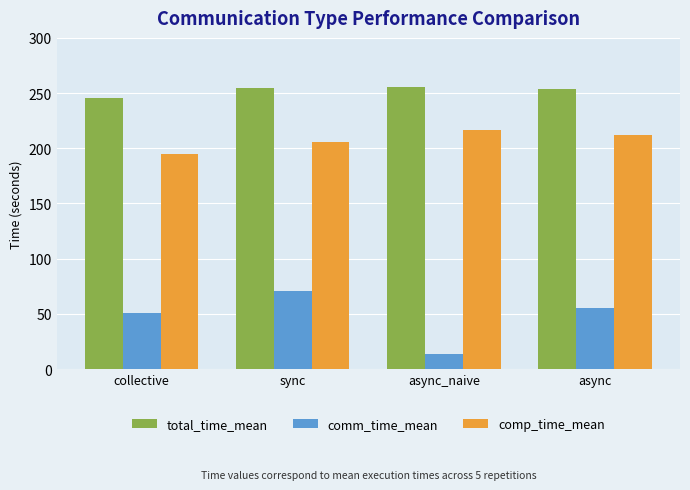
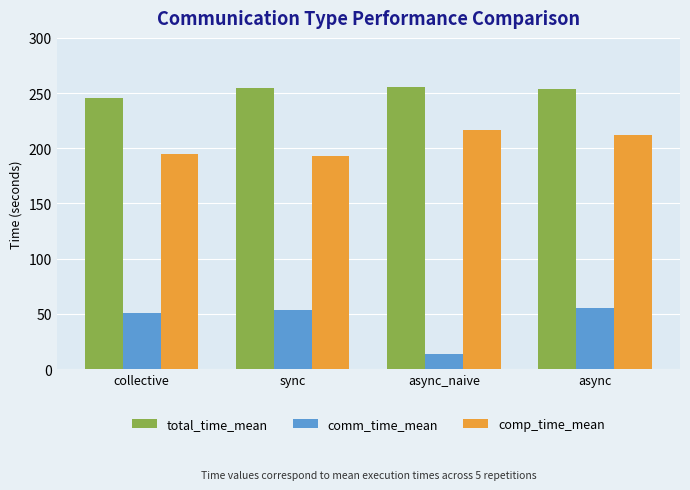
  {
    "total_time_mean": {
      "collective": 245,
      "sync": 254,
      "async_naive": 255,
      "async": 254
    },
    "comm_time_mean": {
      "collective": 51,
-     "sync": 71,
+     "sync": 53,
      "async_naive": 14,
      "async": 55
    },
    "comp_time_mean": {
      "collective": 195,
-     "sync": 205,
+     "sync": 193,
      "async_naive": 217,
      "async": 212
    }
  }
